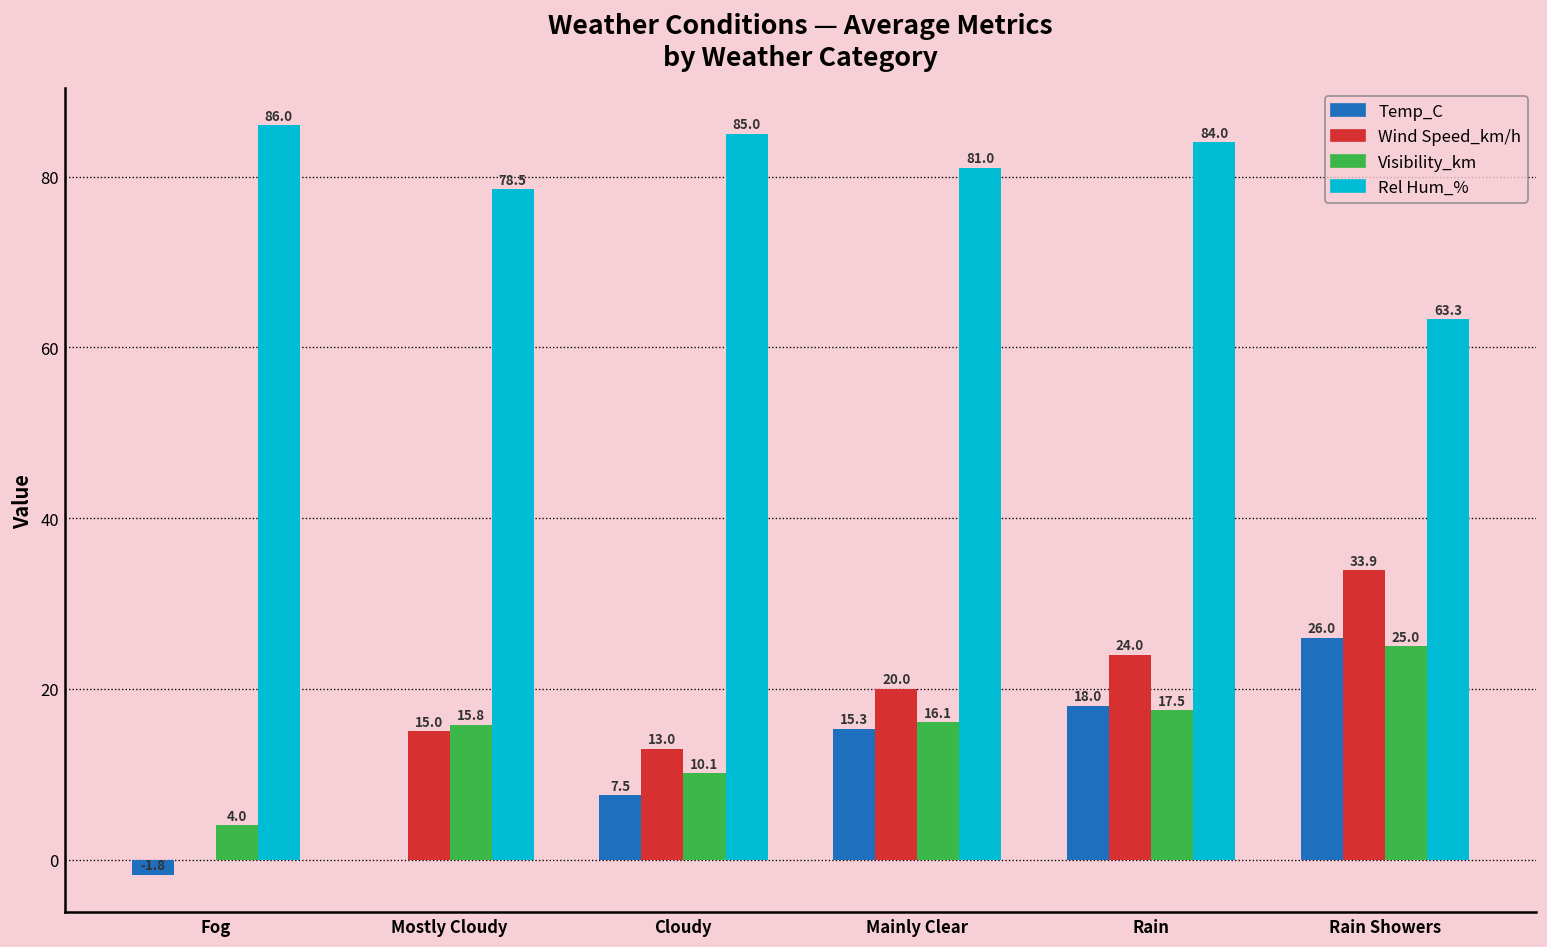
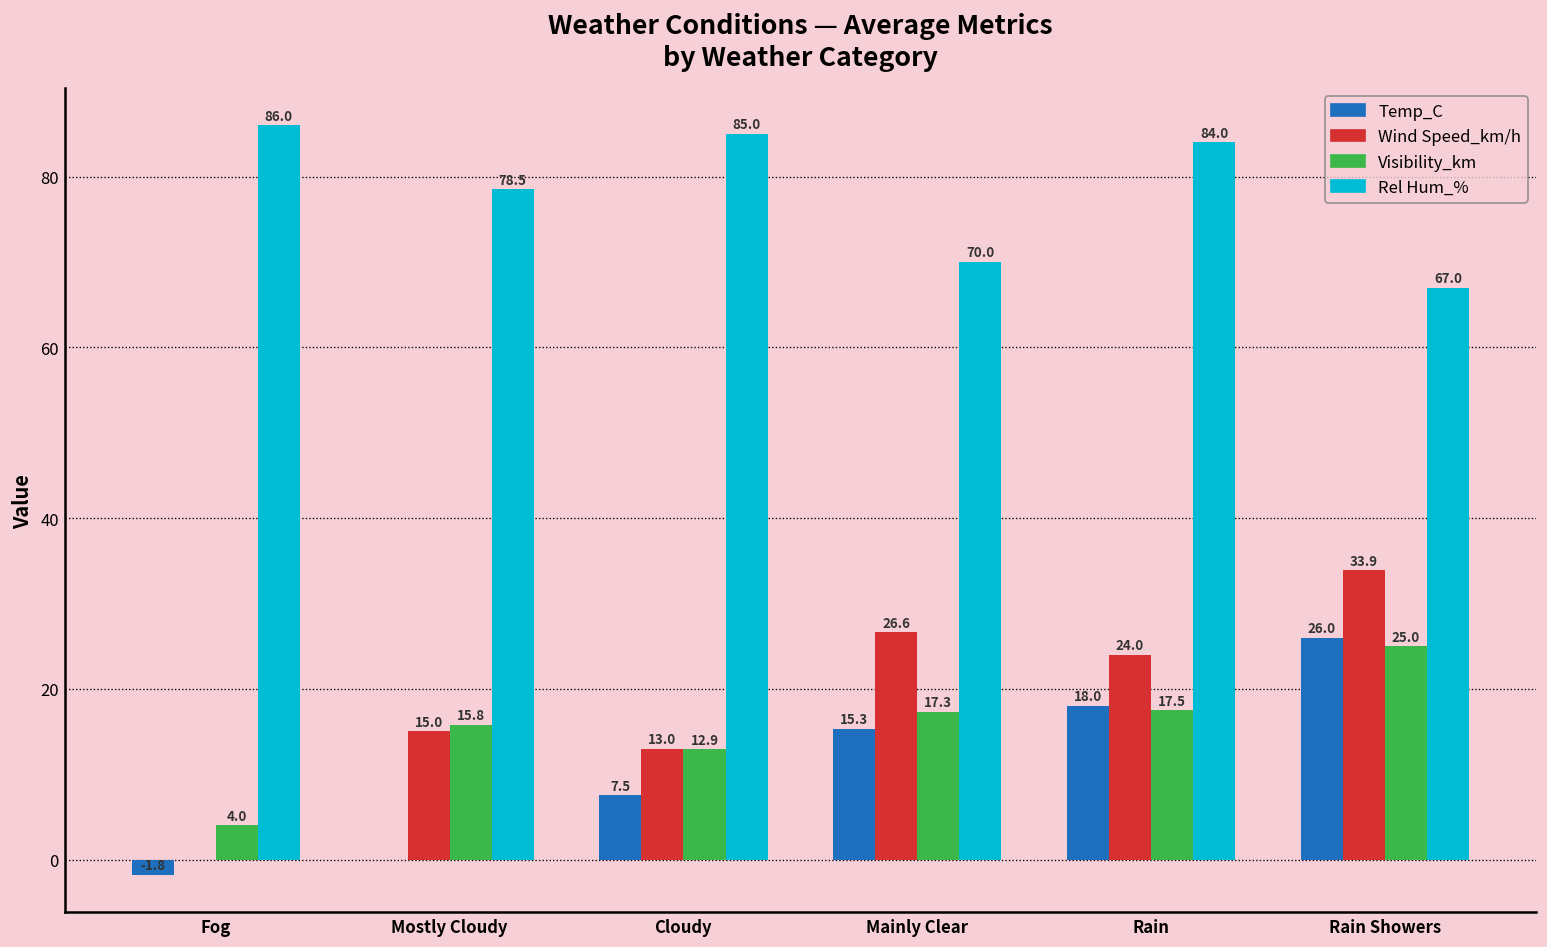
  {
    "Temp_C": {
      "Fog": -1.8,
      "Cloudy": 7.5,
      "Mainly Clear": 15.3,
      "Rain": 18.0,
      "Rain Showers": 26.0
    },
    "Wind Speed_km/h": {
      "Mostly Cloudy": 15.0,
      "Cloudy": 13.0,
-     "Mainly Clear": 20.0,
+     "Mainly Clear": 26.6,
      "Rain": 24.0,
      "Rain Showers": 33.9
    },
    "Visibility_km": {
      "Fog": 4.0,
      "Mostly Cloudy": 15.8,
-     "Cloudy": 10.1,
-     "Mainly Clear": 16.1,
+     "Cloudy": 12.9,
+     "Mainly Clear": 17.3,
      "Rain": 17.5,
      "Rain Showers": 25.0
    },
    "Rel Hum_%": {
      "Fog": 86.0,
      "Mostly Cloudy": 78.5,
      "Cloudy": 85.0,
-     "Mainly Clear": 81.0,
+     "Mainly Clear": 70.0,
      "Rain": 84.0,
-     "Rain Showers": 63.3
+     "Rain Showers": 67.0
    }
  }
